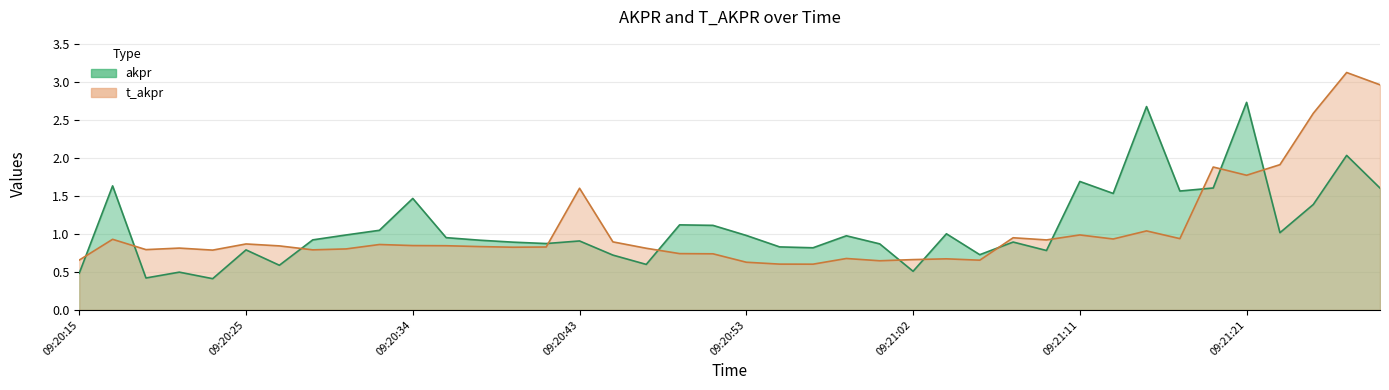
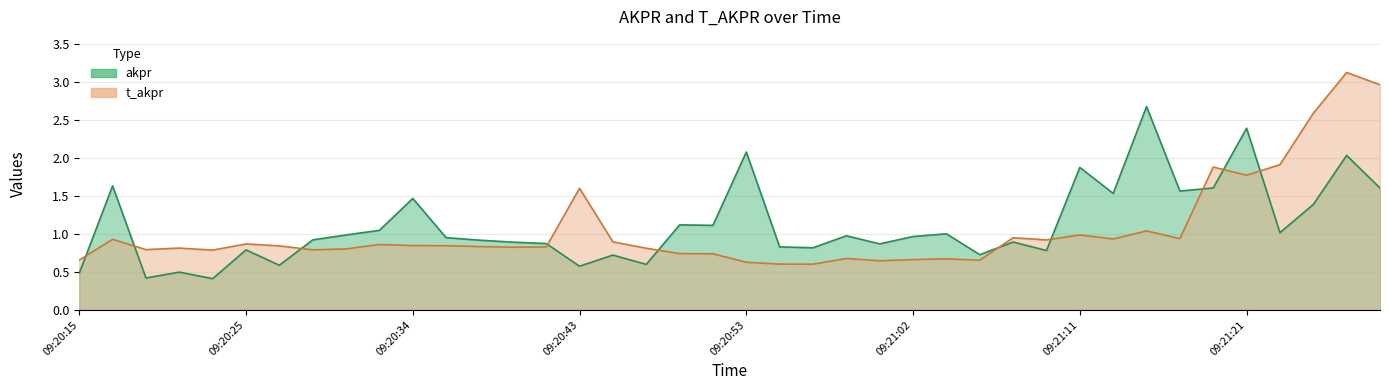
  {
    "akpr": {
      "09:20:15": 0.5,
      "09:20:25": 0.8,
      "09:20:34": 1.5,
-     "09:20:43": 0.9,
-     "09:20:53": 1.0,
-     "09:21:02": 0.5,
-     "09:21:11": 1.7,
-     "09:21:21": 2.7
+     "09:20:43": 0.6,
+     "09:20:53": 2.1,
+     "09:21:02": 1.0,
+     "09:21:11": 1.9,
+     "09:21:21": 2.4
    },
    "t_akpr": {
      "09:20:15": 0.7,
      "09:20:25": 0.9,
      "09:20:34": 0.8,
      "09:20:43": 1.6,
      "09:20:53": 0.6,
      "09:21:02": 0.7,
      "09:21:11": 1.0,
      "09:21:21": 1.8
    }
  }
